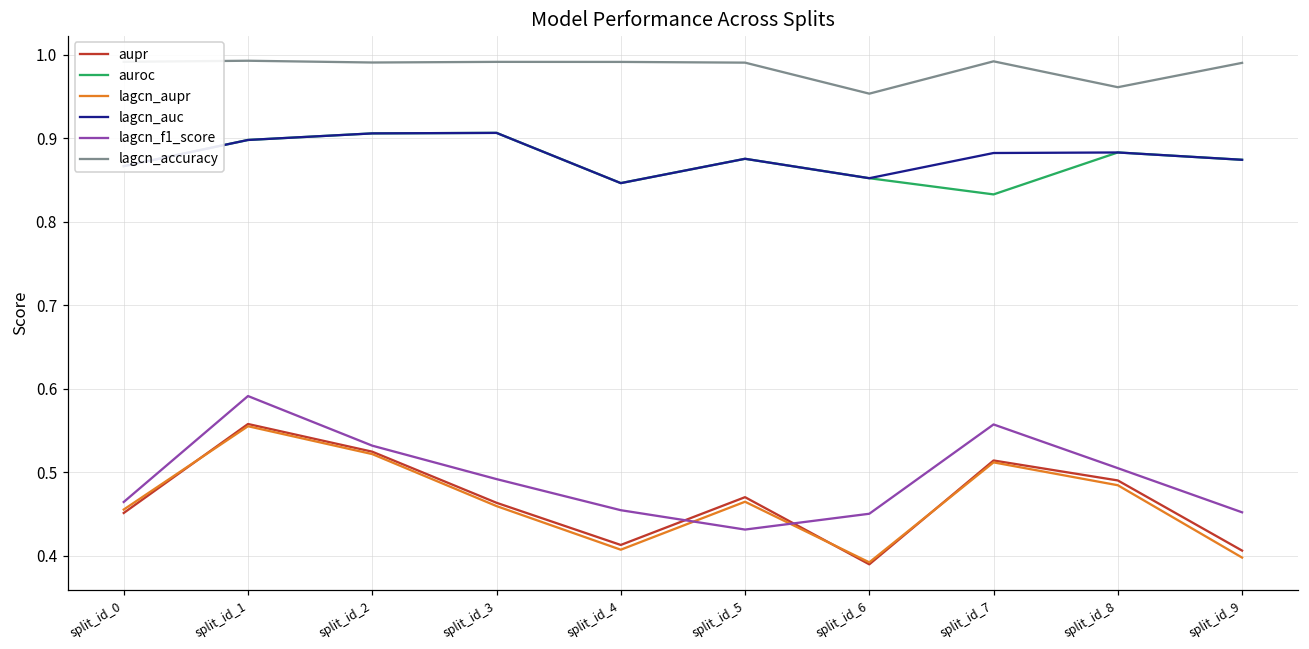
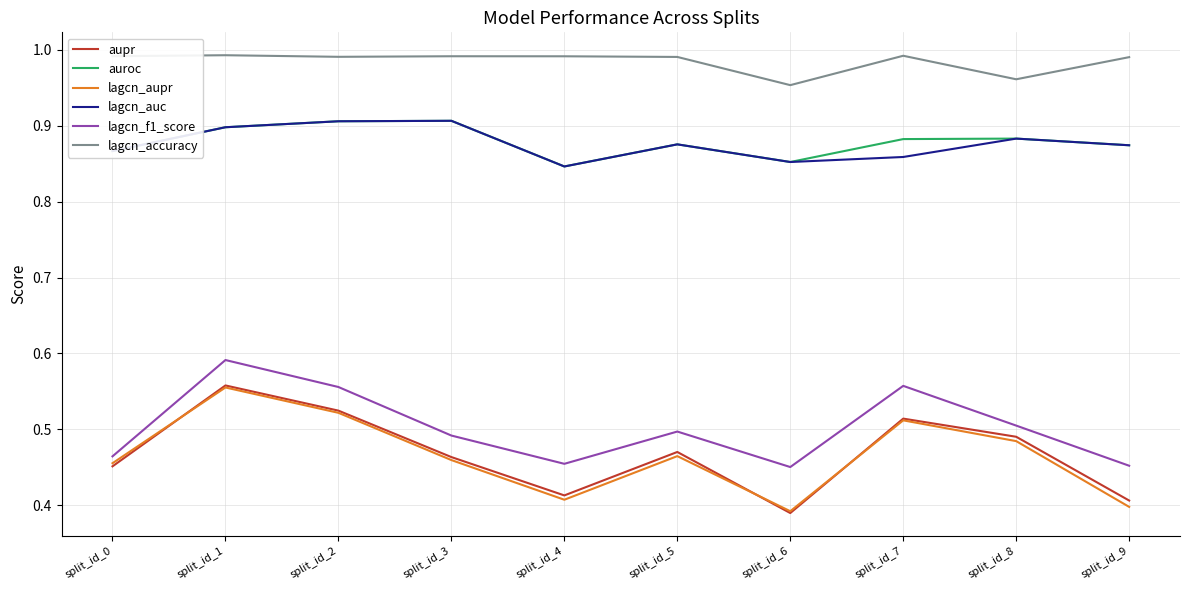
  {
    "aupr": {
      "split_id_0": 0.45,
      "split_id_3": 0.46,
      "split_id_4": 0.41,
      "split_id_5": 0.47,
      "split_id_8": 0.49,
      "split_id_9": 0.41
    },
    "auroc": {
-     "split_id_7": 0.83
+     "split_id_7": 0.88
    },
    "lagcn_aupr": {
      "split_id_0": 0.46,
      "split_id_3": 0.46,
      "split_id_4": 0.41,
      "split_id_5": 0.46,
      "split_id_8": 0.48,
      "split_id_9": 0.40
    },
    "lagcn_auc": {
-     "split_id_7": 0.88
+     "split_id_7": 0.86
    },
    "lagcn_f1_score": {
      "split_id_0": 0.46,
      "split_id_1": 0.59,
-     "split_id_2": 0.53,
+     "split_id_2": 0.56,
      "split_id_3": 0.49,
      "split_id_4": 0.45,
-     "split_id_5": 0.43,
+     "split_id_5": 0.50,
      "split_id_6": 0.45,
      "split_id_7": 0.56,
      "split_id_8": 0.50,
      "split_id_9": 0.45
    },
    "lagcn_accuracy": {
      "split_id_1": 0.99,
      "split_id_2": 0.99,
      "split_id_3": 0.99,
      "split_id_4": 0.99,
      "split_id_5": 0.99,
      "split_id_6": 0.95,
      "split_id_7": 0.99,
      "split_id_8": 0.96,
      "split_id_9": 0.99
    }
  }
